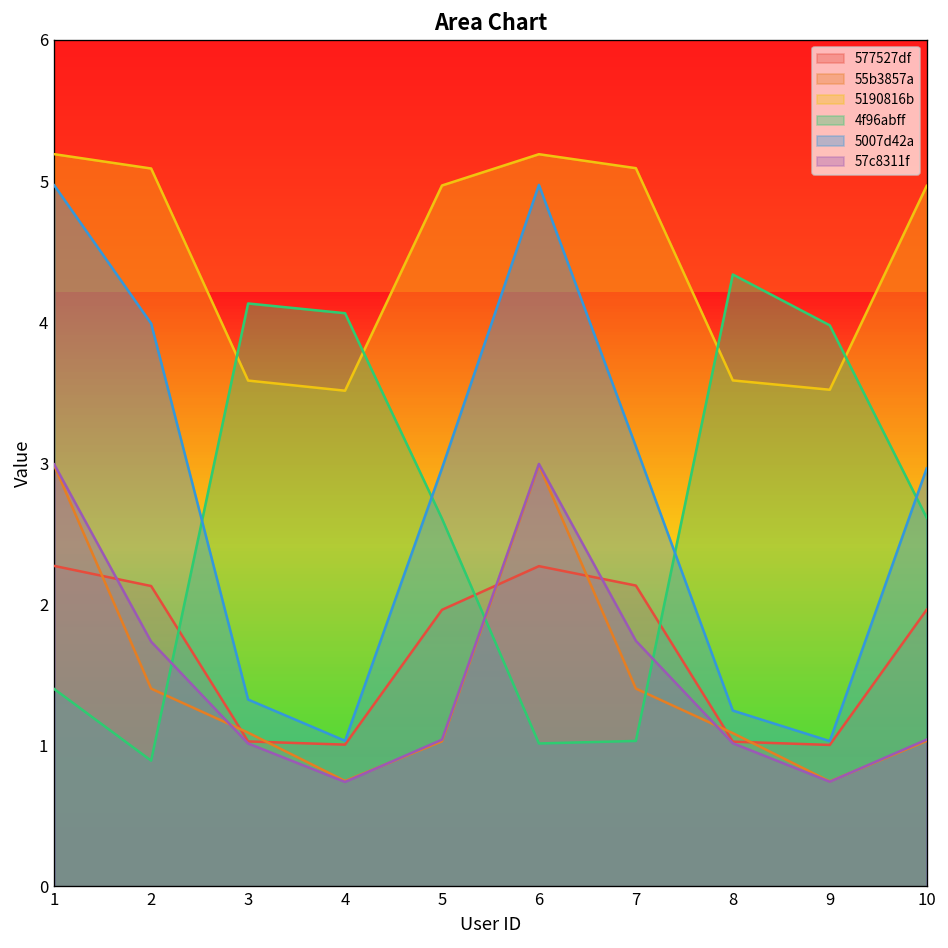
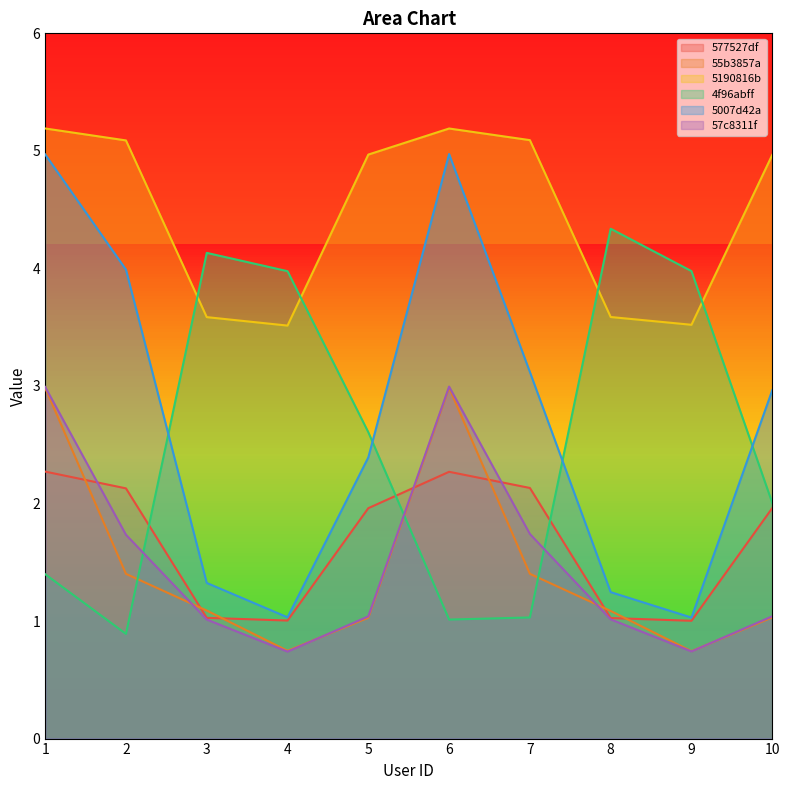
  {
    "4f96abff": {
      "1": 1.40,
      "2": 0.89,
      "3": 4.13,
-     "4": 4.06,
+     "4": 3.98,
      "5": 2.61,
      "6": 1.01,
      "7": 1.03,
      "8": 4.34,
      "9": 3.98,
-     "10": 2.61
+     "10": 2.01
    },
    "5007d42a": {
      "1": 4.97,
      "2": 3.99,
      "3": 1.32,
      "4": 1.03,
-     "5": 2.96,
+     "5": 2.39,
      "6": 4.97,
      "7": 3.12,
      "8": 1.25,
      "9": 1.03,
      "10": 2.96
    },
    "57c8311f": {
      "2": 1.73,
      "7": 1.74
    }
  }
